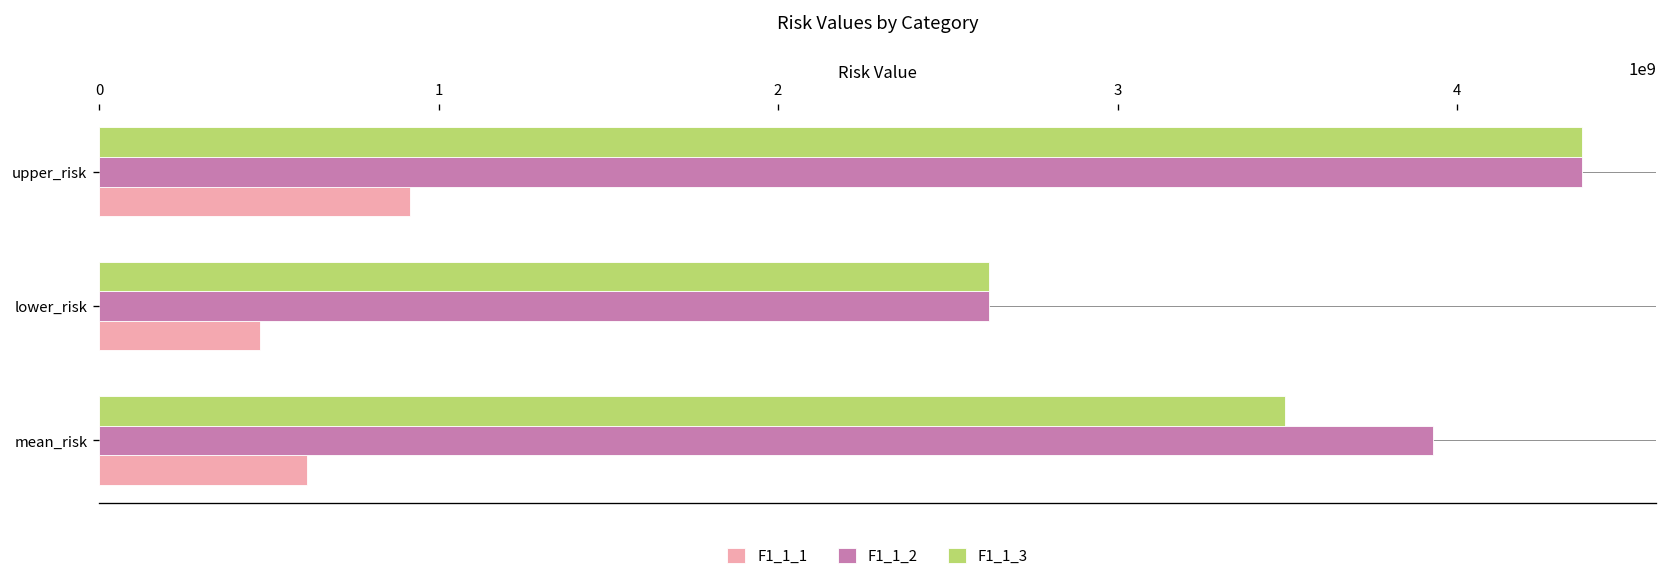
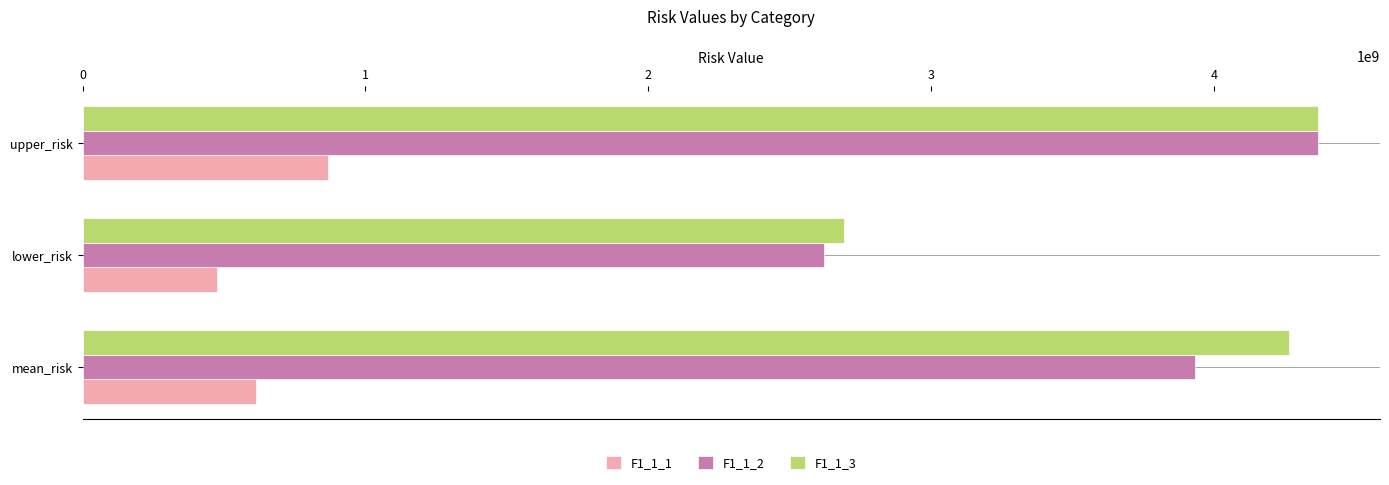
  {
    "F1_1_1": {
-     "upper_risk": 920000000,
+     "upper_risk": 870000000,
      "lower_risk": 480000000,
      "mean_risk": 610000000
    },
    "F1_1_2": {
      "upper_risk": 4370000000,
      "lower_risk": 2620000000,
      "mean_risk": 3930000000
    },
    "F1_1_3": {
      "upper_risk": 4370000000,
-     "lower_risk": 2620000000,
-     "mean_risk": 3490000000
+     "lower_risk": 2690000000,
+     "mean_risk": 4270000000
    }
  }
